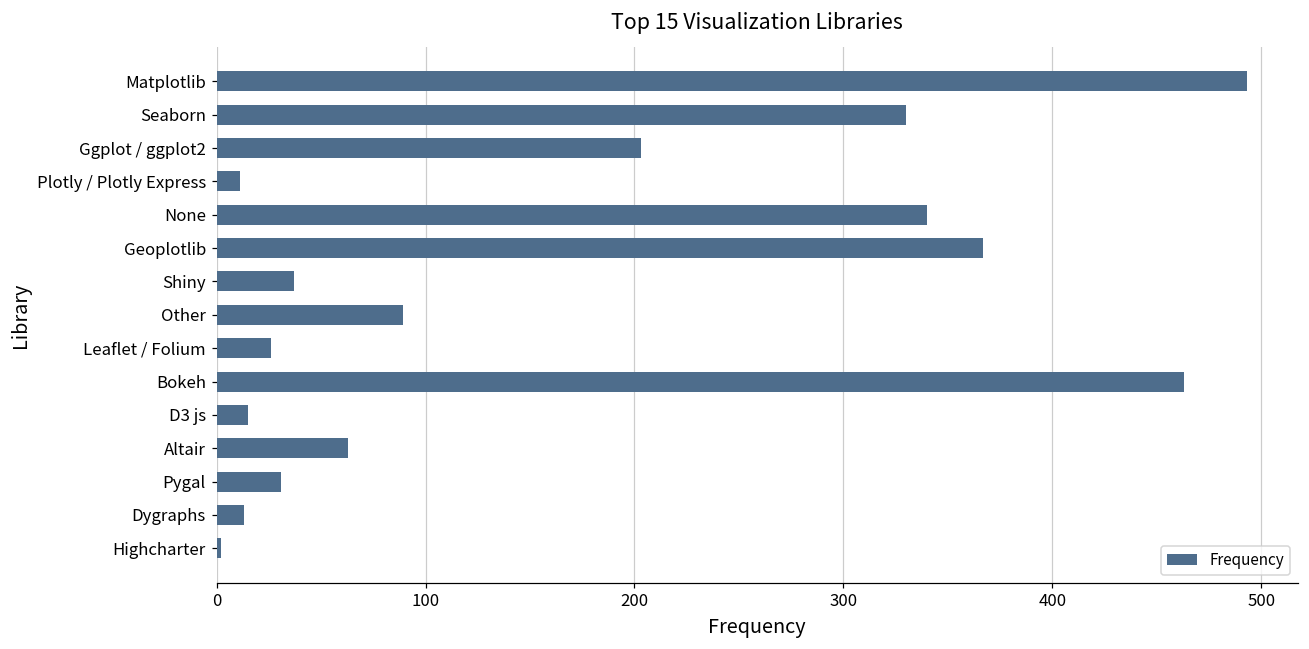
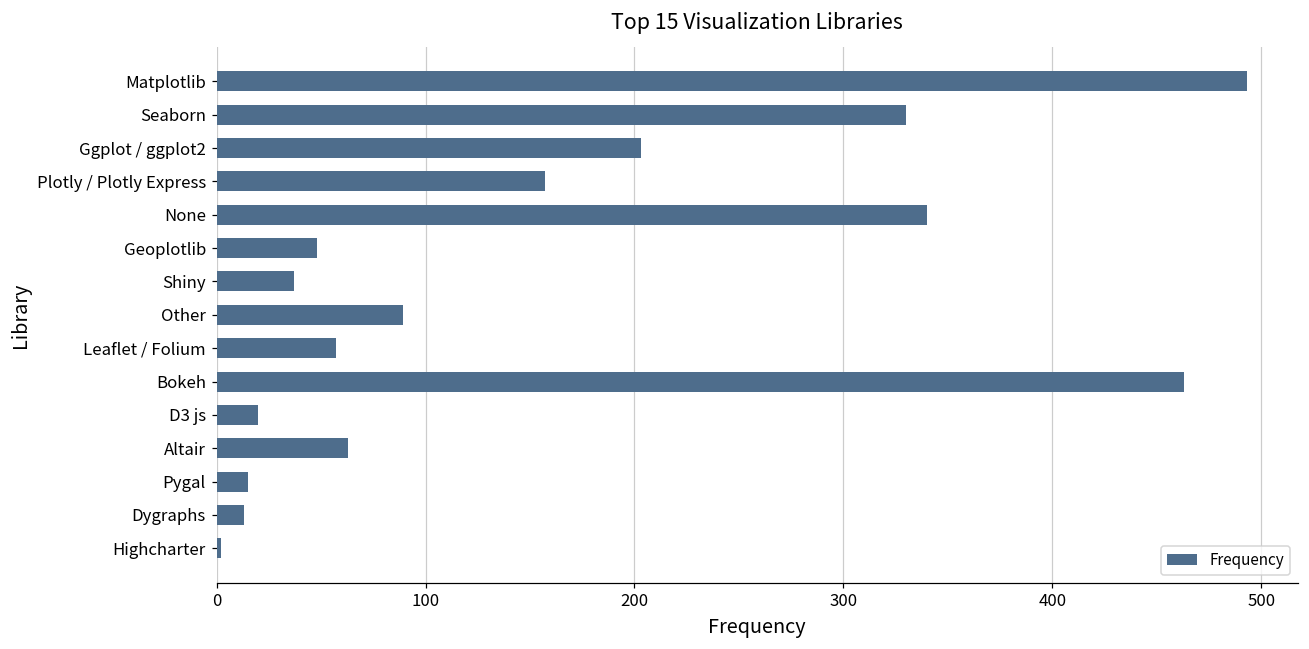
  {
    "Matplotlib": 493,
    "Seaborn": 330,
    "Ggplot / ggplot2": 203,
-   "Plotly / Plotly Express": 11,
+   "Plotly / Plotly Express": 157,
    "None": 340,
-   "Geoplotlib": 367,
+   "Geoplotlib": 48,
    "Shiny": 37,
    "Other": 89,
-   "Leaflet / Folium": 26,
+   "Leaflet / Folium": 57,
    "Bokeh": 463,
-   "D3 js": 15,
+   "D3 js": 20,
    "Altair": 63,
-   "Pygal": 31,
+   "Pygal": 15,
    "Dygraphs": 13,
    "Highcharter": 2
  }
